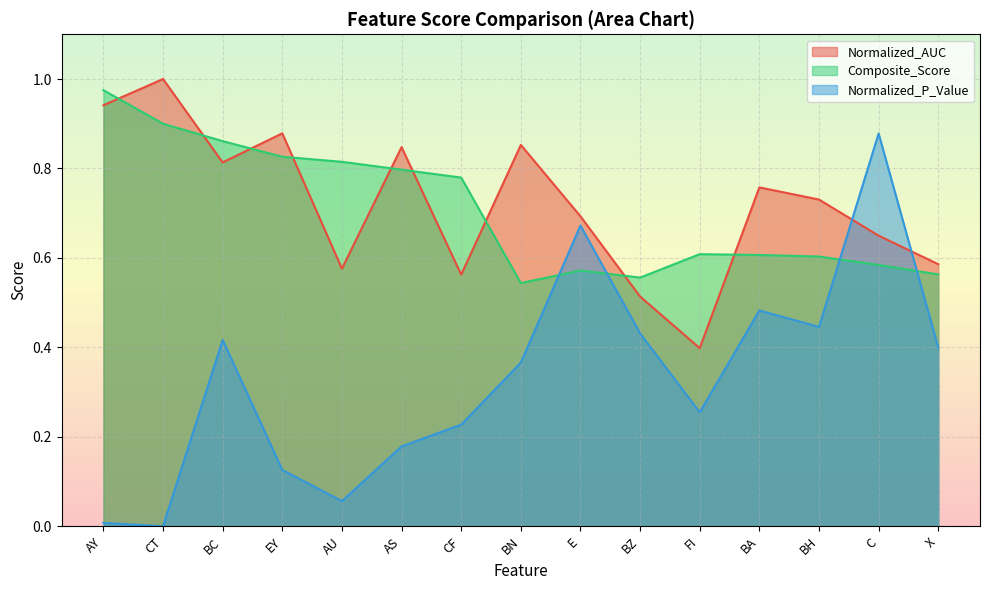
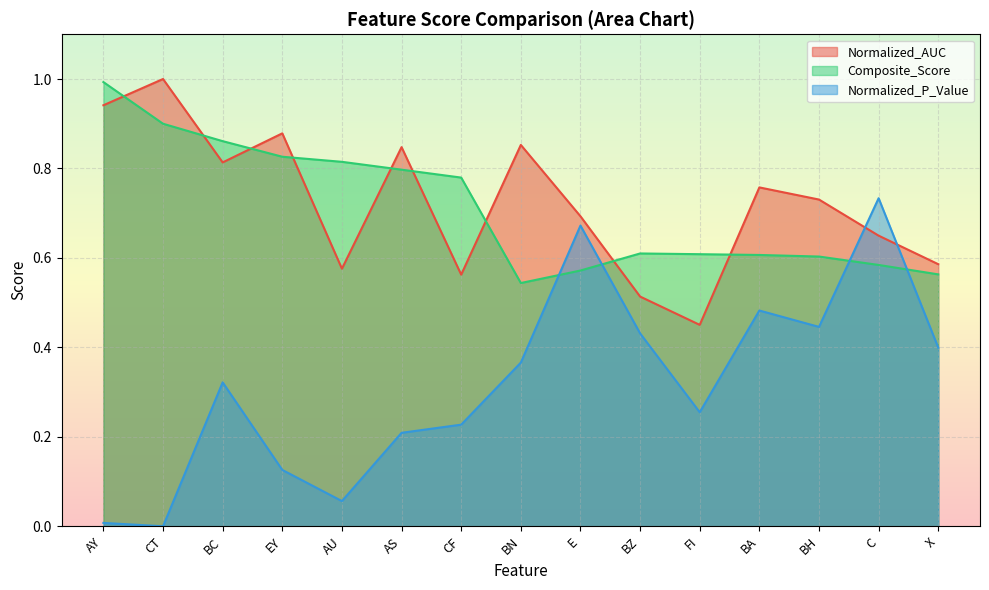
  {
    "Normalized_AUC": {
      "AY": 0.94,
      "CT": 1.00,
      "BC": 0.81,
      "EY": 0.88,
      "AU": 0.58,
      "AS": 0.85,
      "CF": 0.56,
      "BN": 0.85,
      "E": 0.69,
      "BZ": 0.51,
-     "FI": 0.40,
+     "FI": 0.45,
      "BA": 0.76,
      "BH": 0.73,
      "C": 0.65,
      "X": 0.59
    },
    "Composite_Score": {
-     "AY": 0.98,
+     "AY": 0.99,
      "CT": 0.90,
      "BC": 0.86,
      "EY": 0.83,
      "AU": 0.81,
      "AS": 0.80,
      "CF": 0.78,
      "BN": 0.54,
      "E": 0.57,
-     "BZ": 0.56,
+     "BZ": 0.61,
      "FI": 0.61,
      "BA": 0.61,
      "BH": 0.60,
      "C": 0.58,
      "X": 0.56
    },
    "Normalized_P_Value": {
      "AY": 0.01,
      "CT": 0.00,
-     "BC": 0.42,
+     "BC": 0.32,
      "EY": 0.13,
      "AU": 0.06,
-     "AS": 0.18,
+     "AS": 0.21,
      "CF": 0.23,
      "BN": 0.37,
      "E": 0.67,
      "BZ": 0.43,
      "FI": 0.25,
      "BA": 0.48,
      "BH": 0.45,
-     "C": 0.88,
+     "C": 0.73,
      "X": 0.40
    }
  }
